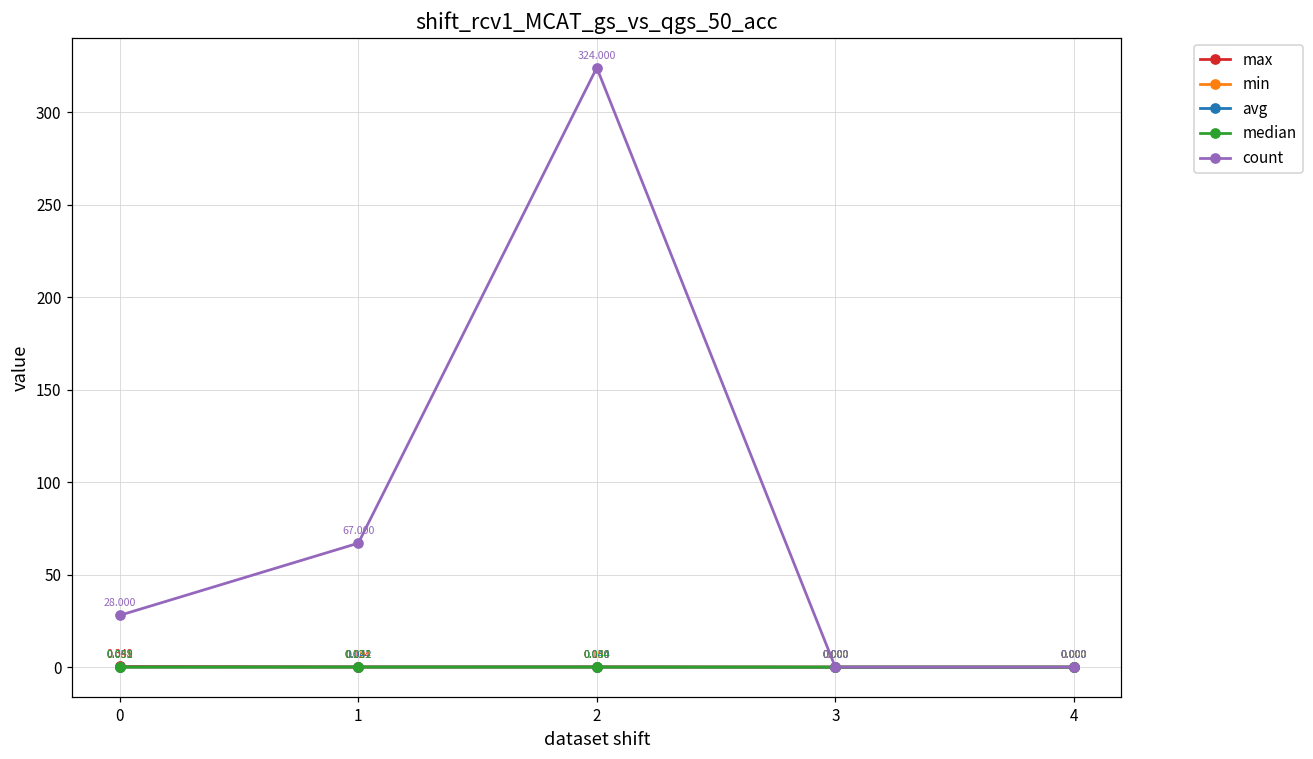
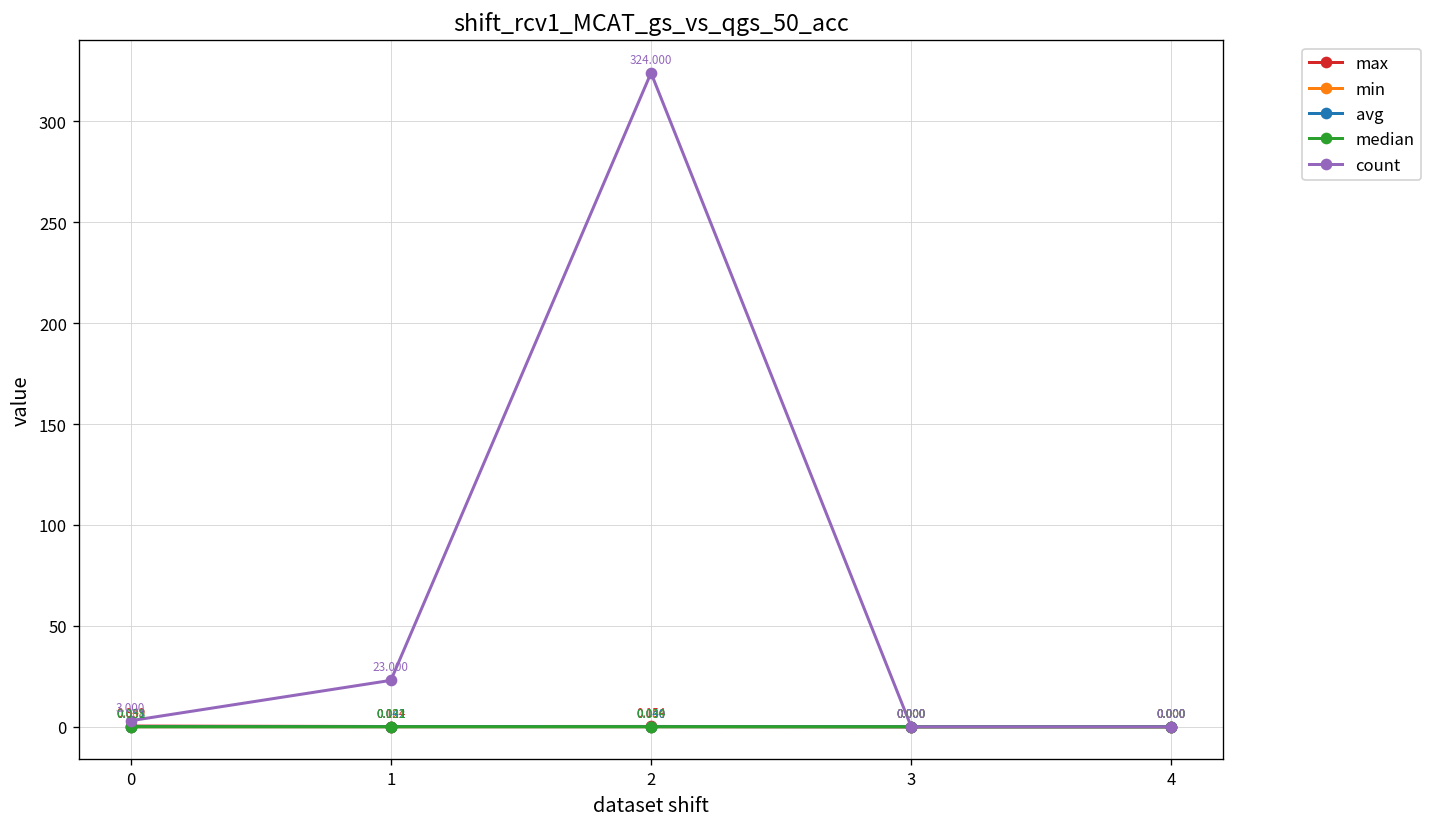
  {
    "count": {
-     "0": 28.000,
-     "1": 67.000,
+     "0": 3.000,
+     "1": 23.000,
      "2": 324.000
    }
  }
